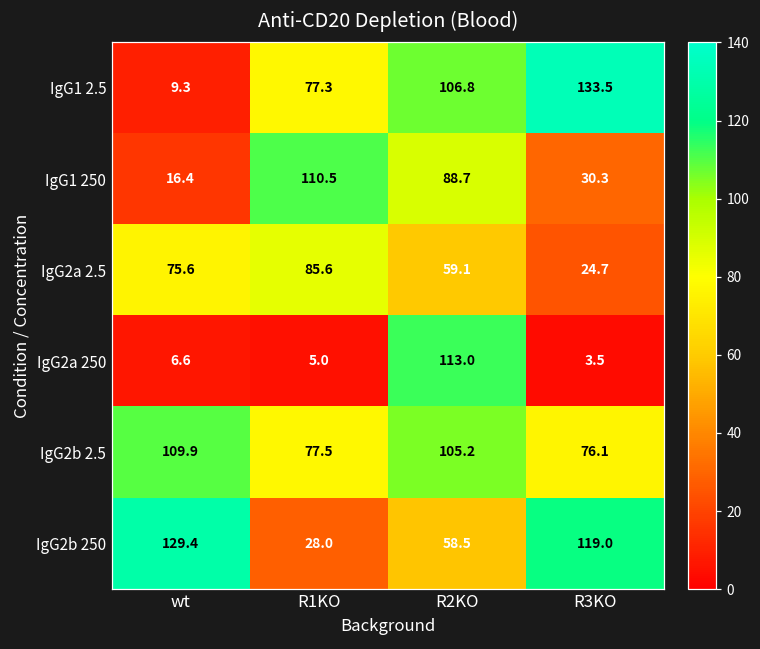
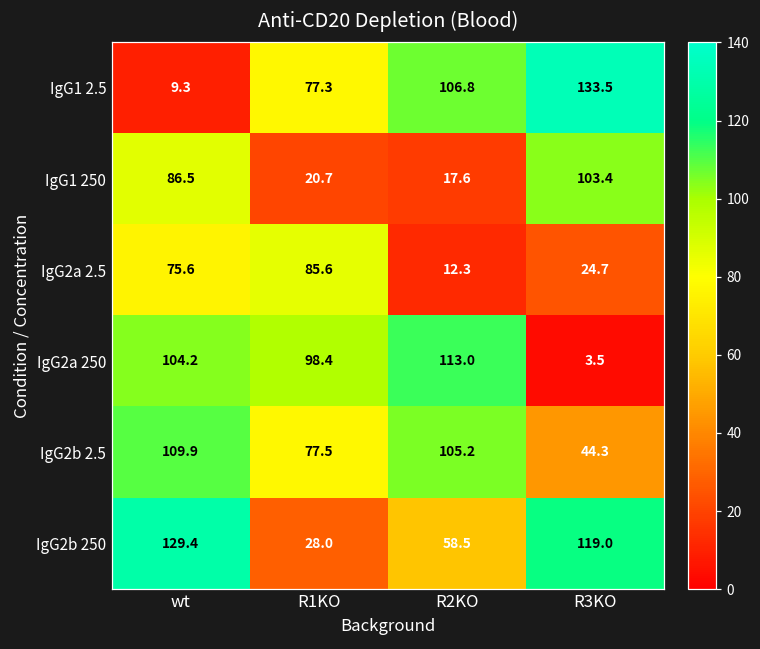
  {
    "IgG1 2.5": {
      "wt": 9.3,
      "R1KO": 77.3,
      "R2KO": 106.8,
      "R3KO": 133.5
    },
    "IgG1 250": {
-     "wt": 16.4,
-     "R1KO": 110.5,
-     "R2KO": 88.7,
-     "R3KO": 30.3
+     "wt": 86.5,
+     "R1KO": 20.7,
+     "R2KO": 17.6,
+     "R3KO": 103.4
    },
    "IgG2a 2.5": {
      "wt": 75.6,
      "R1KO": 85.6,
-     "R2KO": 59.1,
+     "R2KO": 12.3,
      "R3KO": 24.7
    },
    "IgG2a 250": {
-     "wt": 6.6,
-     "R1KO": 5.0,
+     "wt": 104.2,
+     "R1KO": 98.4,
      "R2KO": 113.0,
      "R3KO": 3.5
    },
    "IgG2b 2.5": {
      "wt": 109.9,
      "R1KO": 77.5,
      "R2KO": 105.2,
-     "R3KO": 76.1
+     "R3KO": 44.3
    },
    "IgG2b 250": {
      "wt": 129.4,
      "R1KO": 28.0,
      "R2KO": 58.5,
      "R3KO": 119.0
    }
  }
